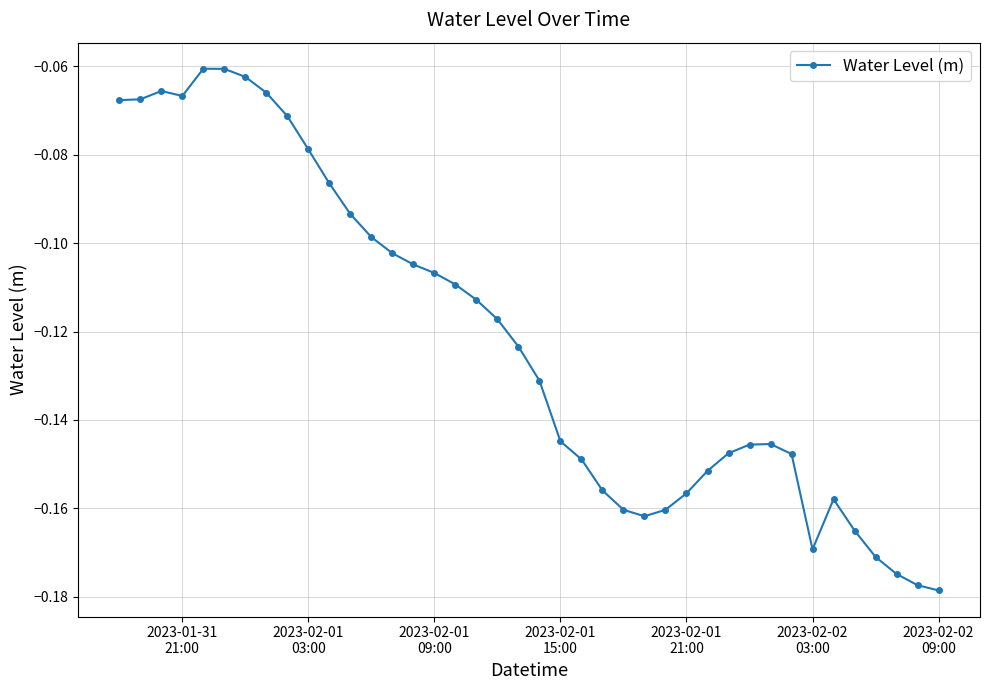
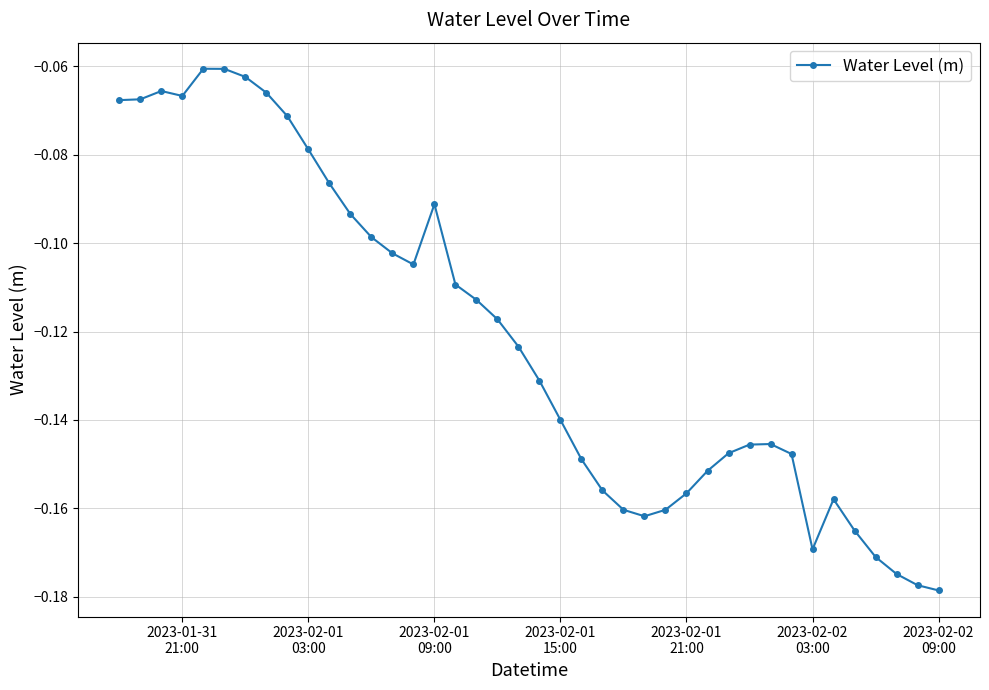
  {
    "2023-01-31 21:00": -0.067,
    "2023-02-01 03:00": -0.079,
-   "2023-02-01 09:00": -0.107,
-   "2023-02-01 15:00": -0.145,
+   "2023-02-01 09:00": -0.091,
+   "2023-02-01 15:00": -0.140,
    "2023-02-01 21:00": -0.157,
    "2023-02-02 03:00": -0.169,
    "2023-02-02 09:00": -0.179
  }
